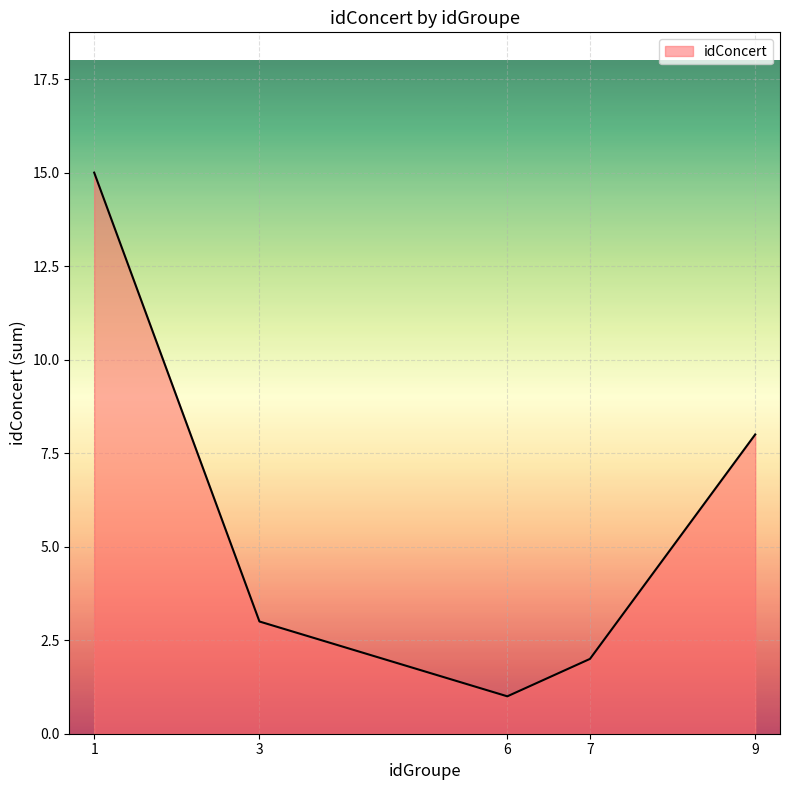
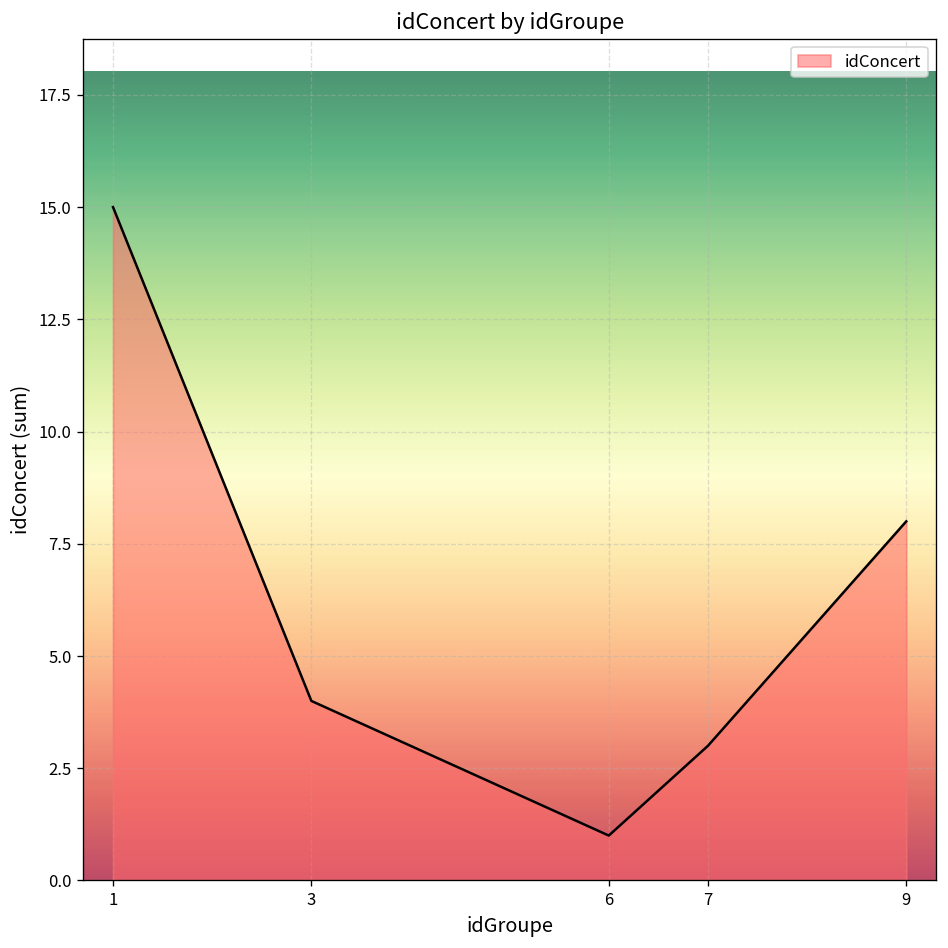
  {
    "1": 15,
-   "3": 3,
+   "3": 4,
    "6": 1,
-   "7": 2,
+   "7": 3,
    "9": 8
  }
